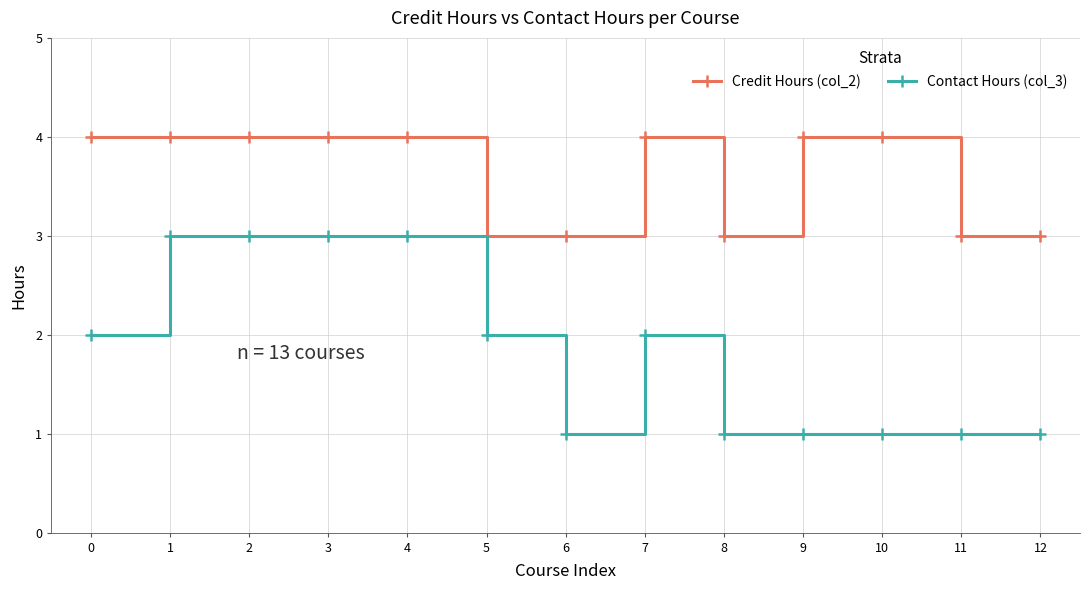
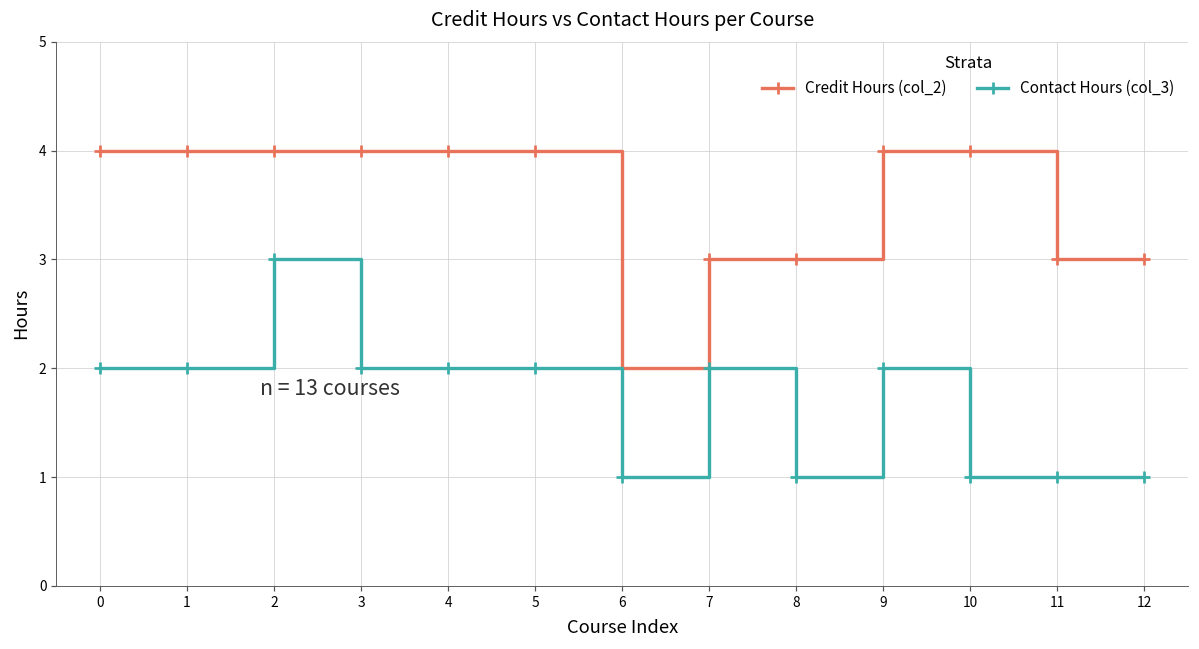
  {
    "Credit Hours (col_2)": {
      "0": 4,
      "1": 4,
      "2": 4,
      "3": 4,
      "4": 4,
-     "5": 3,
-     "6": 3,
-     "7": 4,
+     "5": 4,
+     "6": 2,
+     "7": 3,
      "8": 3,
      "9": 4,
      "10": 4,
      "11": 3,
      "12": 3
    },
    "Contact Hours (col_3)": {
      "0": 2,
-     "1": 3,
+     "1": 2,
      "2": 3,
-     "3": 3,
-     "4": 3,
+     "3": 2,
+     "4": 2,
      "5": 2,
      "6": 1,
      "7": 2,
      "8": 1,
-     "9": 1,
+     "9": 2,
      "10": 1,
      "11": 1,
      "12": 1
    }
  }
